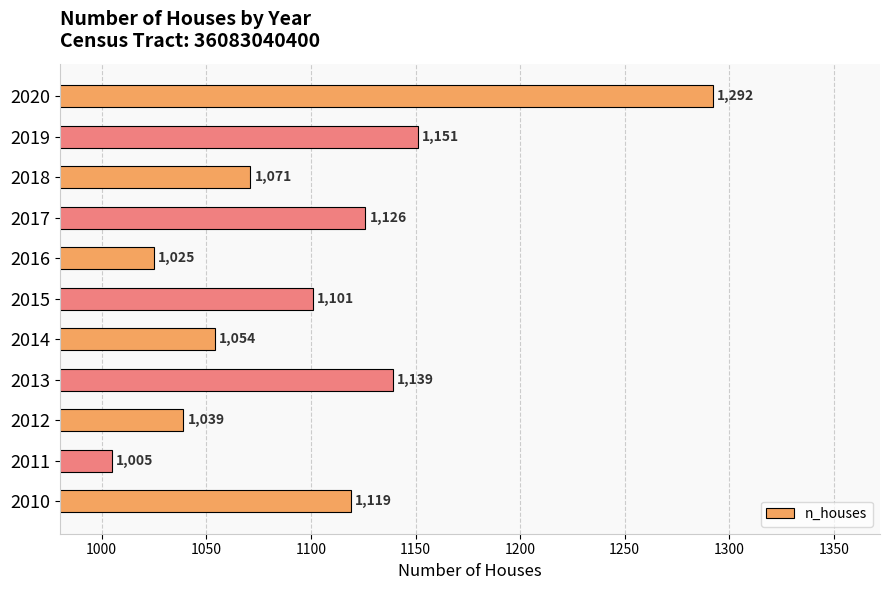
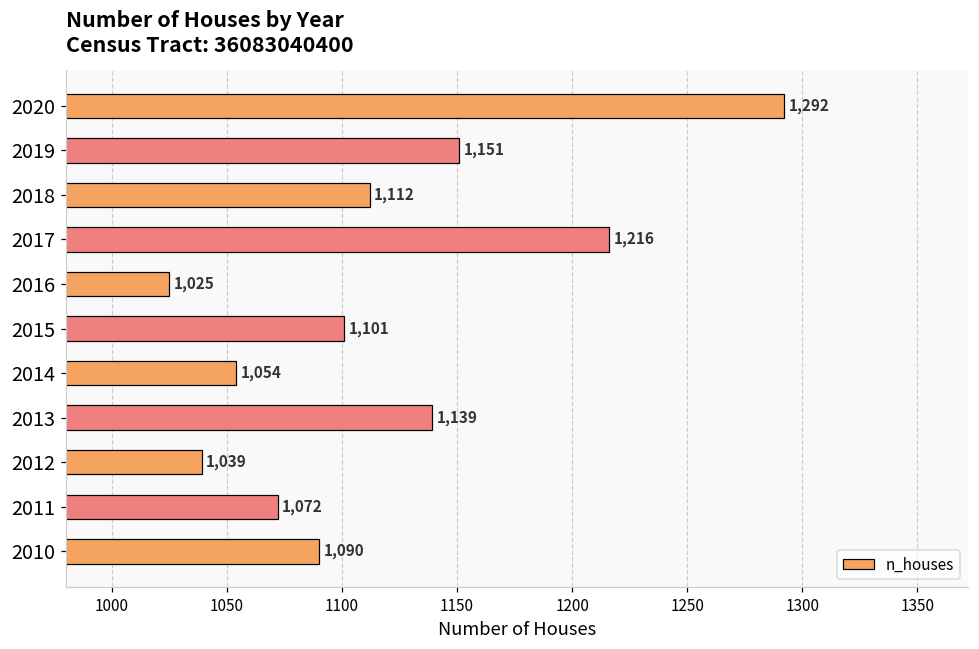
  {
    "2020": "1,292",
    "2019": "1,151",
-   "2018": "1,071",
-   "2017": "1,126",
+   "2018": "1,112",
+   "2017": "1,216",
    "2016": "1,025",
    "2015": "1,101",
    "2014": "1,054",
    "2013": "1,139",
    "2012": "1,039",
-   "2011": "1,005",
-   "2010": "1,119"
+   "2011": "1,072",
+   "2010": "1,090"
  }
